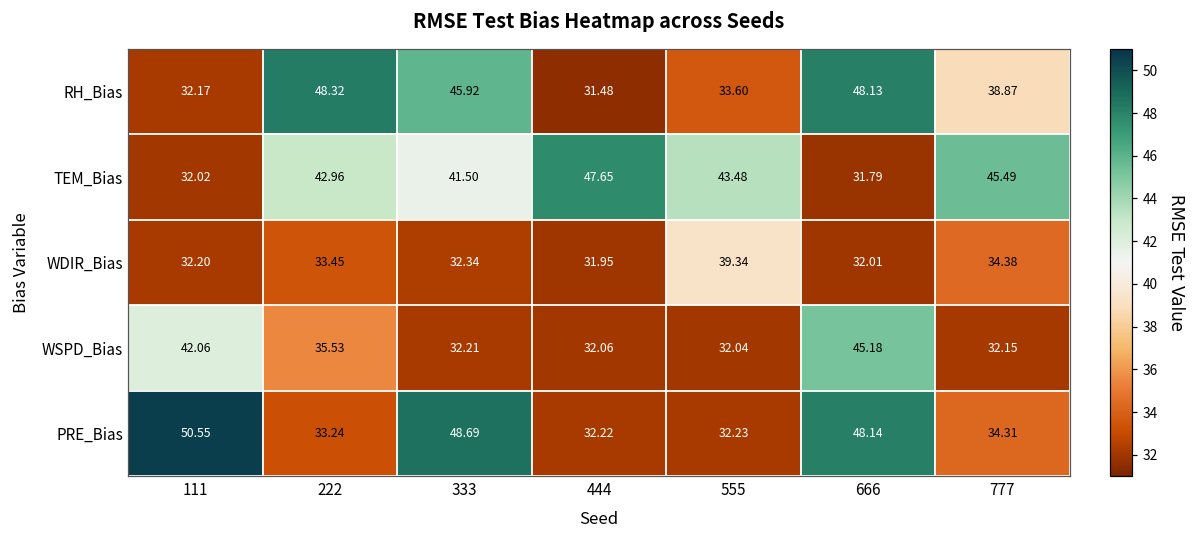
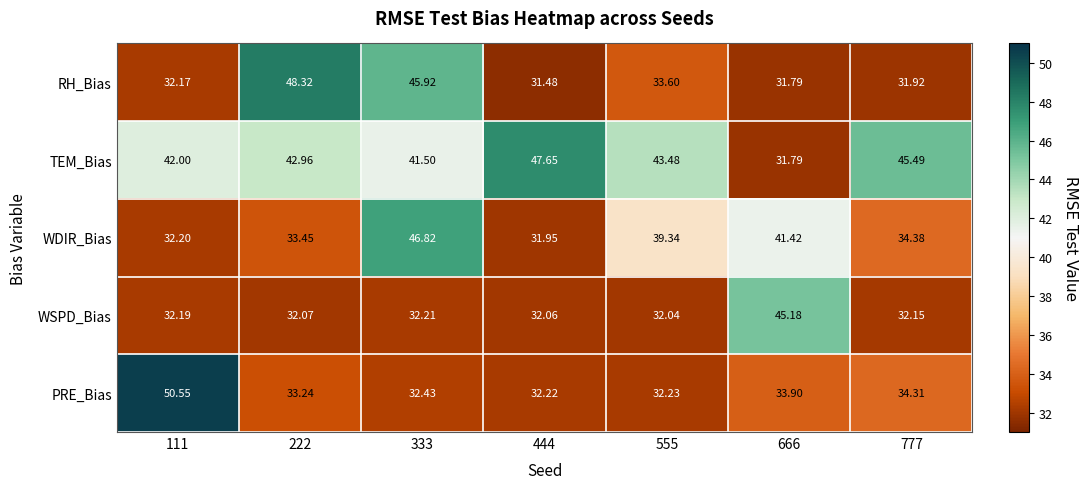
  {
    "RH_Bias": {
      "111": 32.17,
      "222": 48.32,
      "333": 45.92,
      "444": 31.48,
      "555": 33.60,
-     "666": 48.13,
-     "777": 38.87
+     "666": 31.79,
+     "777": 31.92
    },
    "TEM_Bias": {
-     "111": 32.02,
+     "111": 42.00,
      "222": 42.96,
      "333": 41.50,
      "444": 47.65,
      "555": 43.48,
      "666": 31.79,
      "777": 45.49
    },
    "WDIR_Bias": {
      "111": 32.20,
      "222": 33.45,
-     "333": 32.34,
+     "333": 46.82,
      "444": 31.95,
      "555": 39.34,
-     "666": 32.01,
+     "666": 41.42,
      "777": 34.38
    },
    "WSPD_Bias": {
-     "111": 42.06,
-     "222": 35.53,
+     "111": 32.19,
+     "222": 32.07,
      "333": 32.21,
      "444": 32.06,
      "555": 32.04,
      "666": 45.18,
      "777": 32.15
    },
    "PRE_Bias": {
      "111": 50.55,
      "222": 33.24,
-     "333": 48.69,
+     "333": 32.43,
      "444": 32.22,
      "555": 32.23,
-     "666": 48.14,
+     "666": 33.90,
      "777": 34.31
    }
  }
